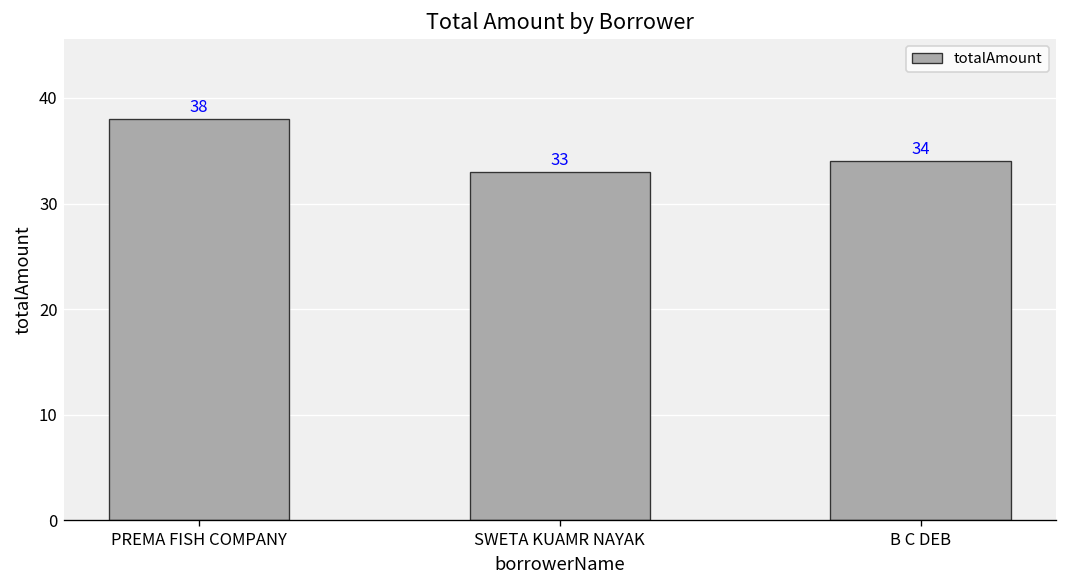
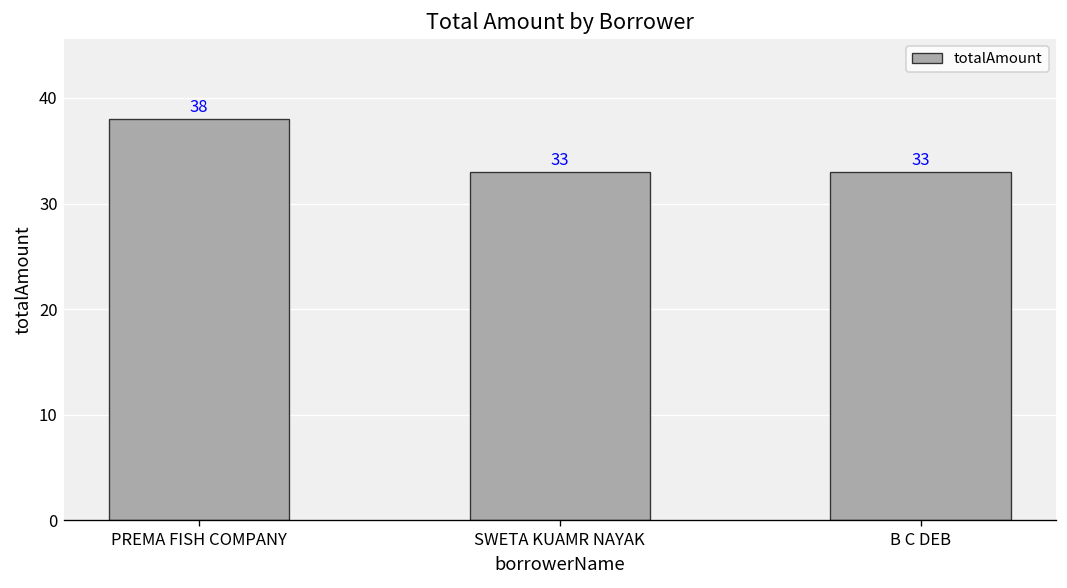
  {
    "PREMA FISH COMPANY": 38,
    "SWETA KUAMR NAYAK": 33,
-   "B C DEB": 34
+   "B C DEB": 33
  }
